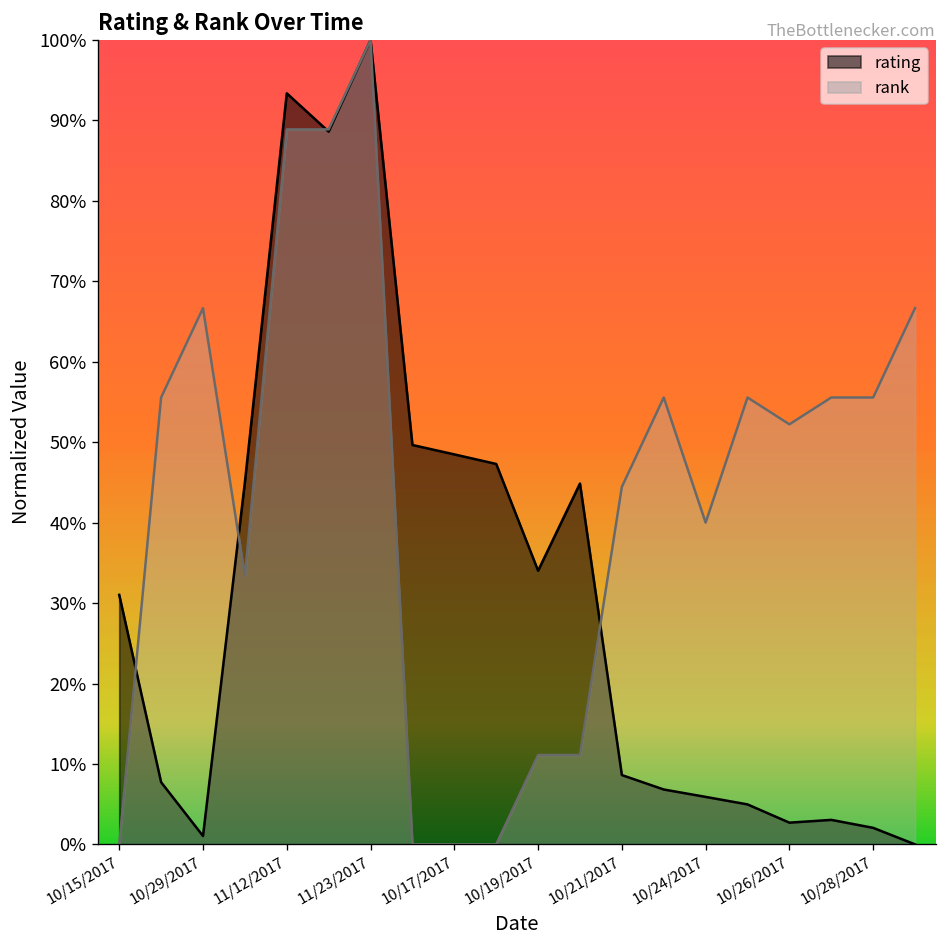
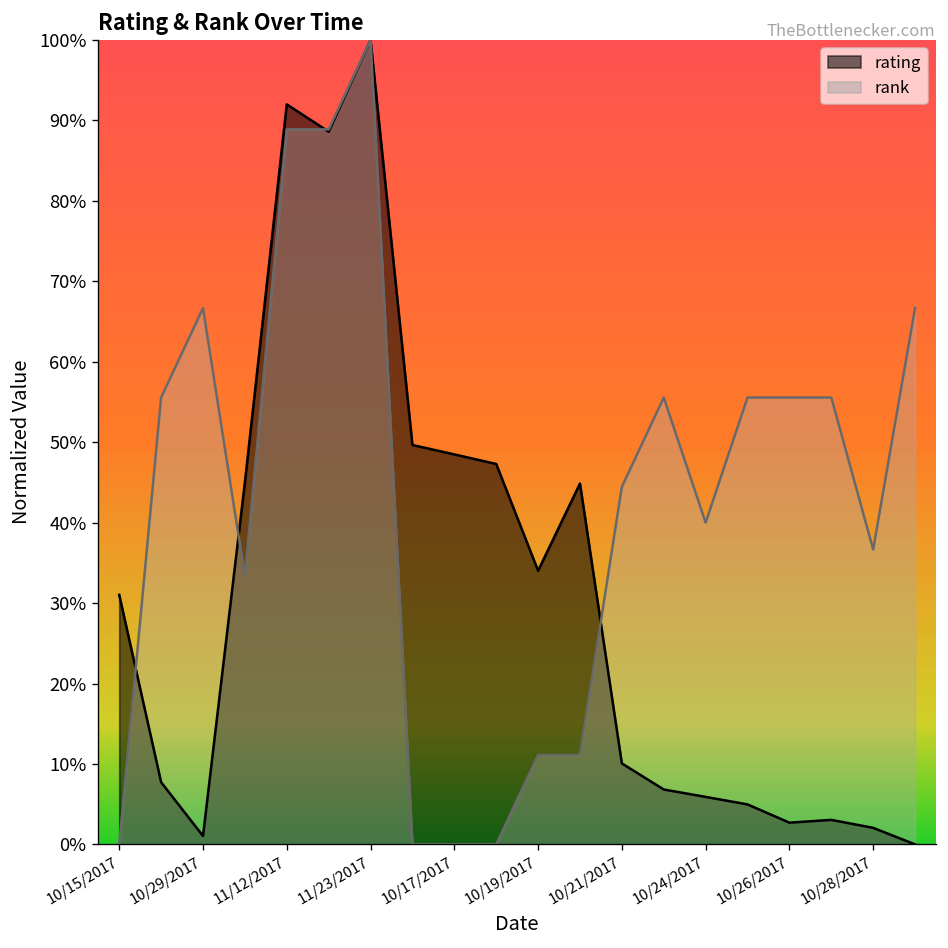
  {
    "rating": {
      "10/15/2017": "31%",
      "10/29/2017": "1%",
-     "11/12/2017": "93%",
+     "11/12/2017": "92%",
      "10/17/2017": "48%",
      "10/19/2017": "34%",
-     "10/21/2017": "9%",
+     "10/21/2017": "10%",
      "10/24/2017": "6%",
      "10/26/2017": "3%",
      "10/28/2017": "2%"
    },
    "rank": {
      "10/15/2017": "0%",
      "10/29/2017": "67%",
      "11/12/2017": "89%",
      "10/17/2017": "0%",
      "10/19/2017": "11%",
      "10/21/2017": "44%",
      "10/24/2017": "40%",
-     "10/26/2017": "52%",
-     "10/28/2017": "56%"
+     "10/26/2017": "56%",
+     "10/28/2017": "37%"
    }
  }
